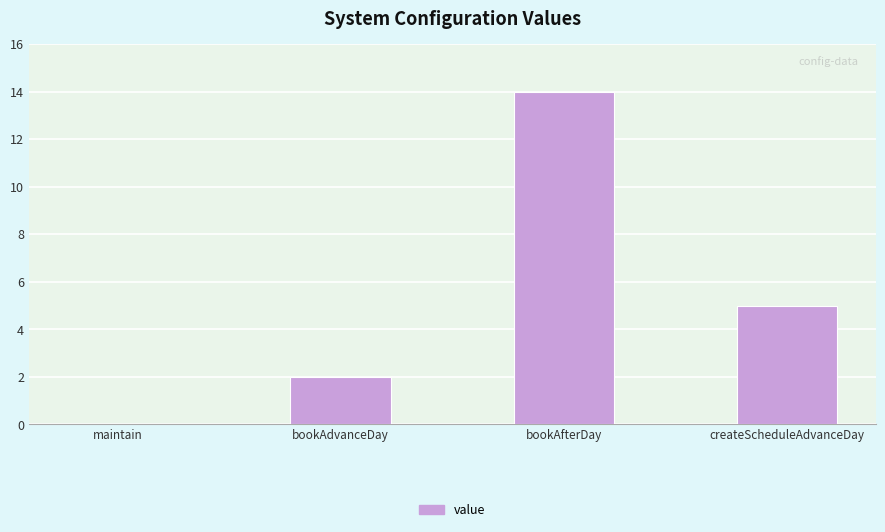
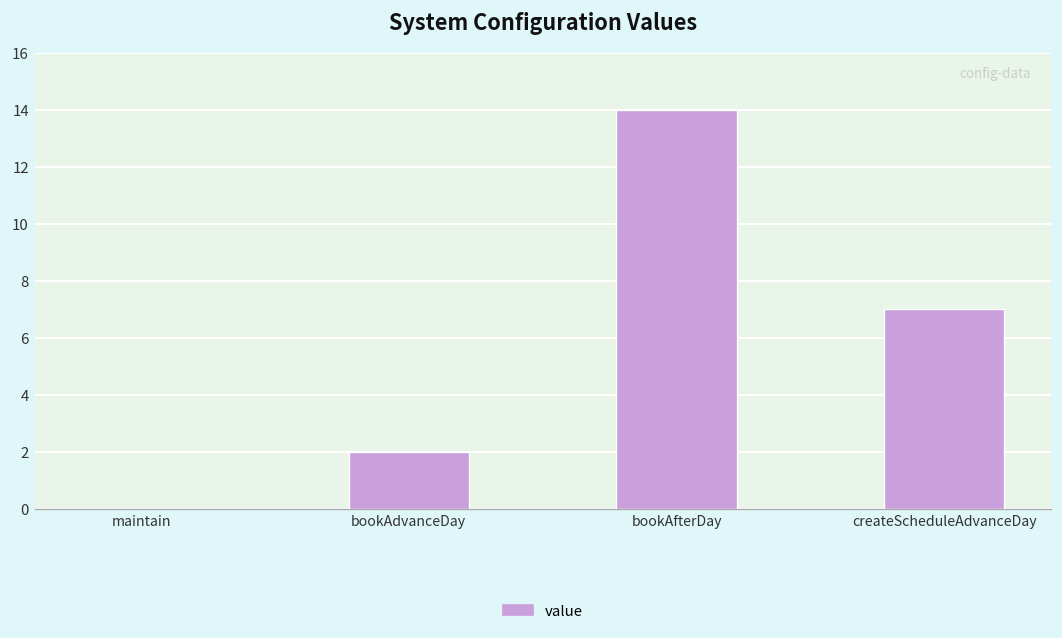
  {
    "maintain": 0,
    "bookAdvanceDay": 2,
    "bookAfterDay": 14,
-   "createScheduleAdvanceDay": 5
+   "createScheduleAdvanceDay": 7
  }
